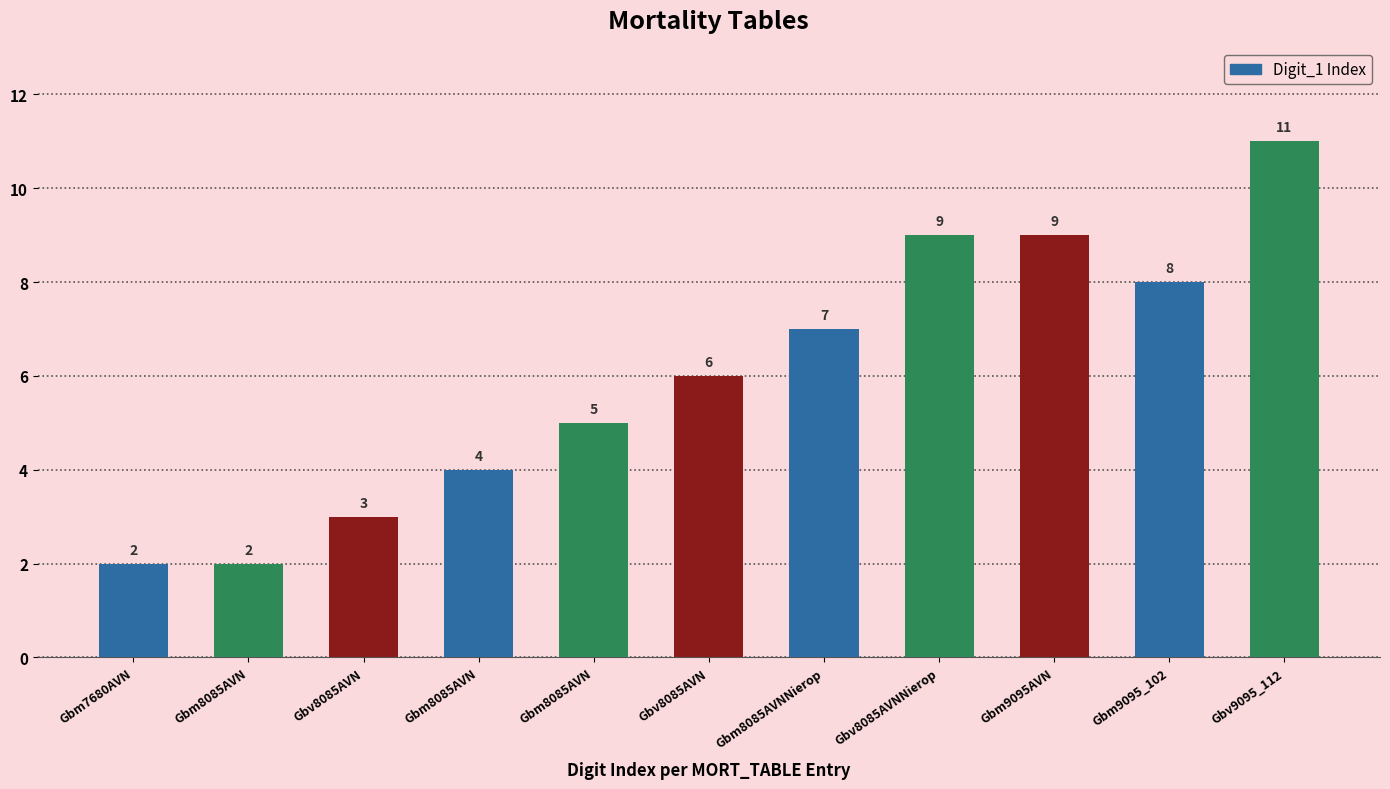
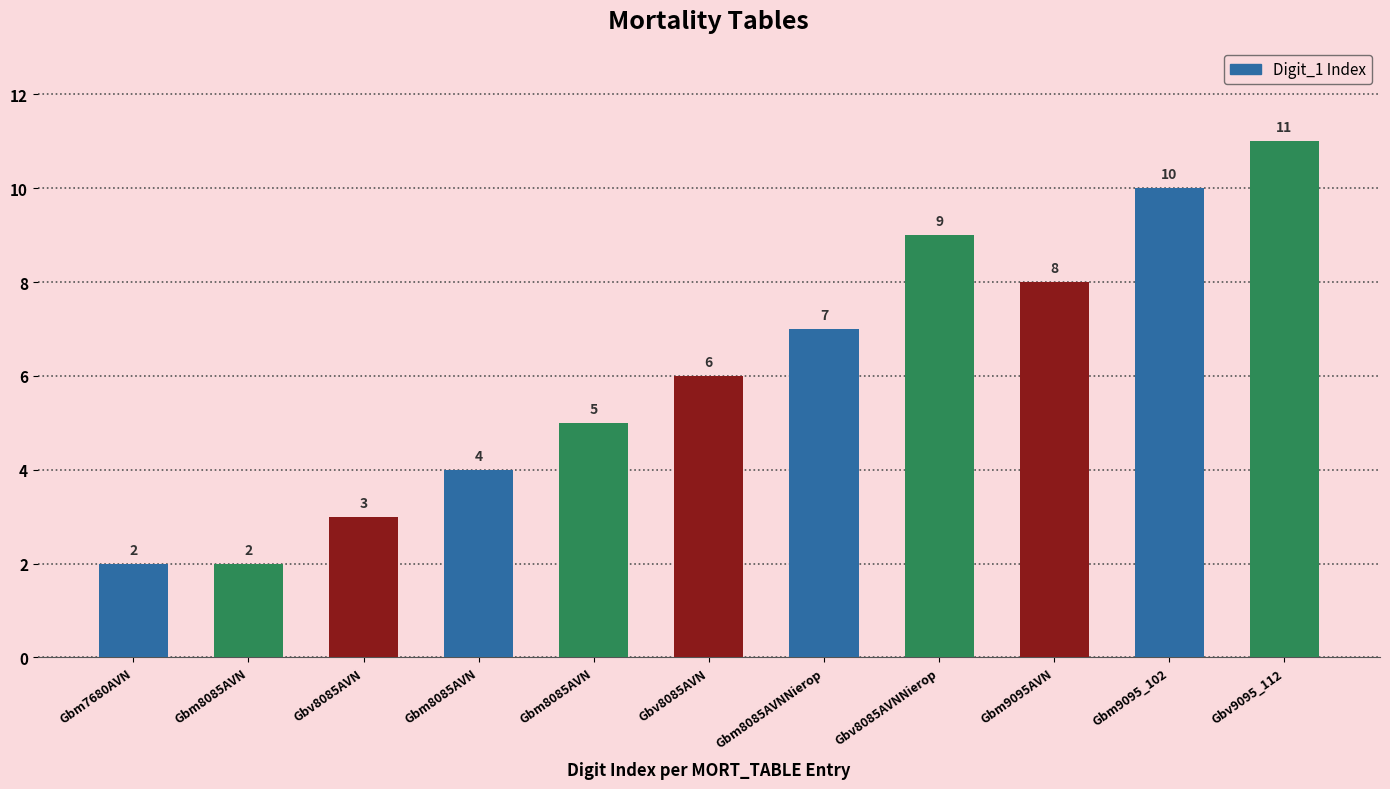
  {
    "Gbm7680AVN": 2,
    "Gbm8085AVNNierop": 7,
    "Gbv8085AVNNierop": 9,
-   "Gbm9095AVN": 9,
-   "Gbm9095_102": 8,
+   "Gbm9095AVN": 8,
+   "Gbm9095_102": 10,
    "Gbv9095_112": 11
  }
